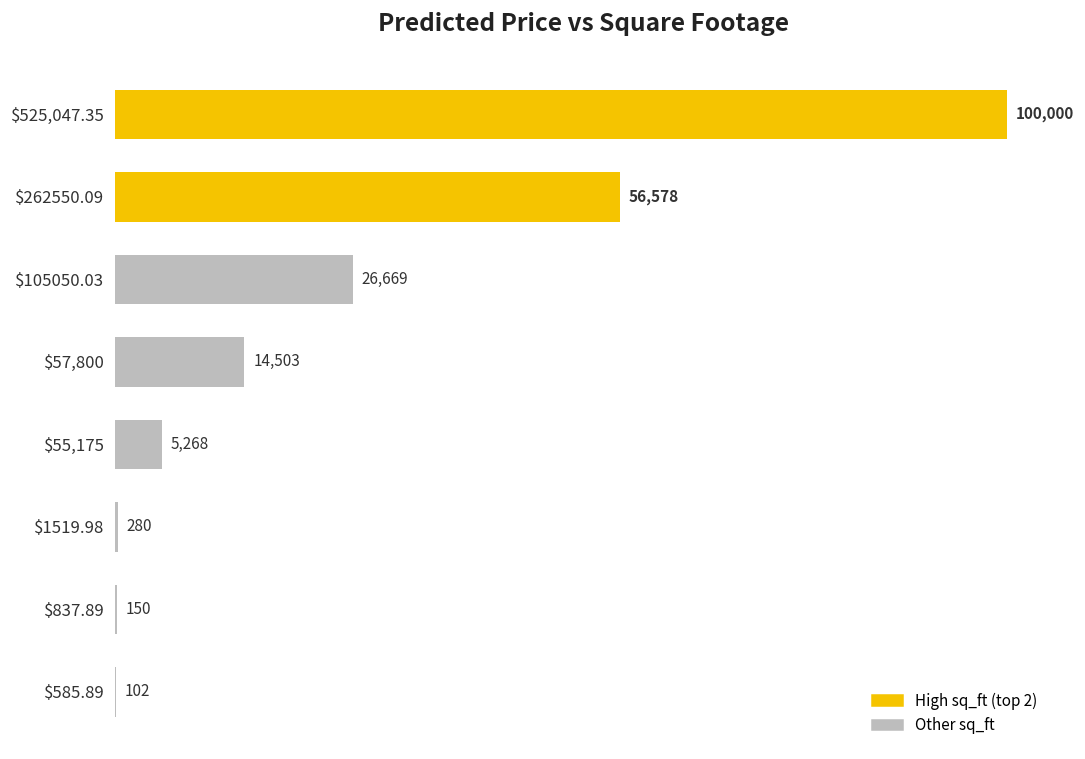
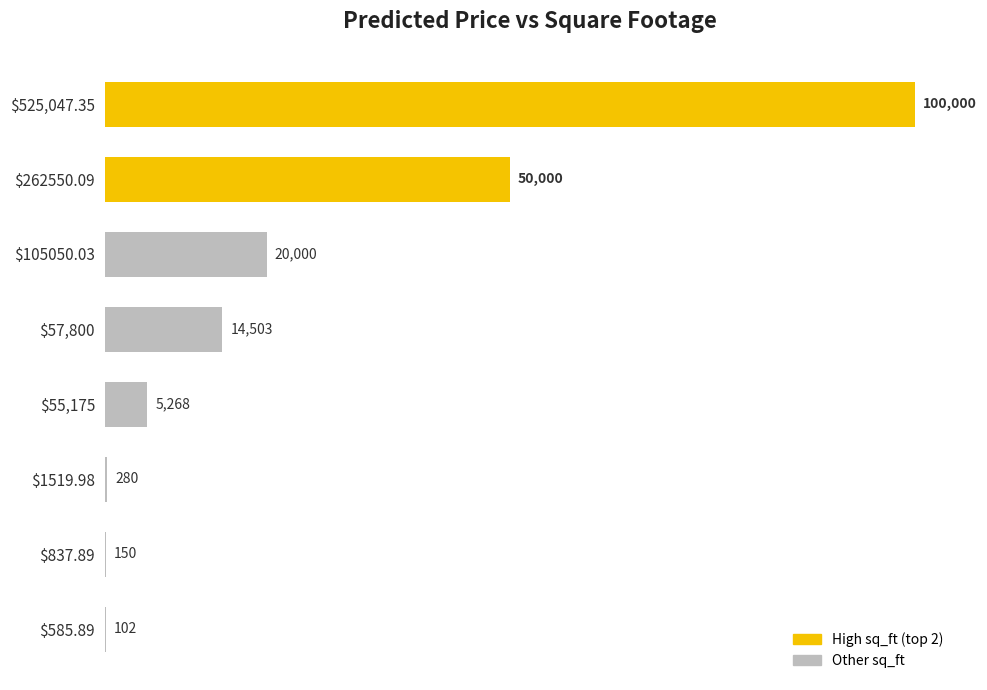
  {
    "$525,047.35": "100,000",
-   "$262550.09": "56,578",
-   "$105050.03": "26,669",
+   "$262550.09": "50,000",
+   "$105050.03": "20,000",
    "$57,800": "14,503",
    "$55,175": "5,268",
    "$1519.98": "280",
    "$837.89": "150",
    "$585.89": "102"
  }
